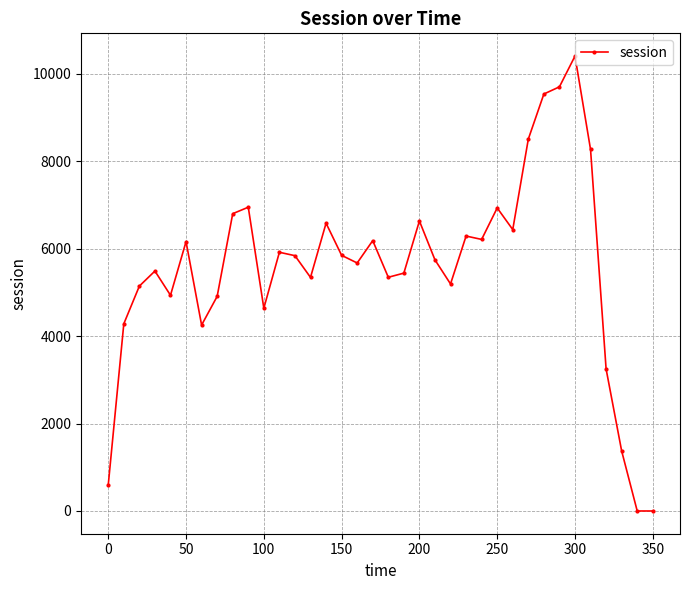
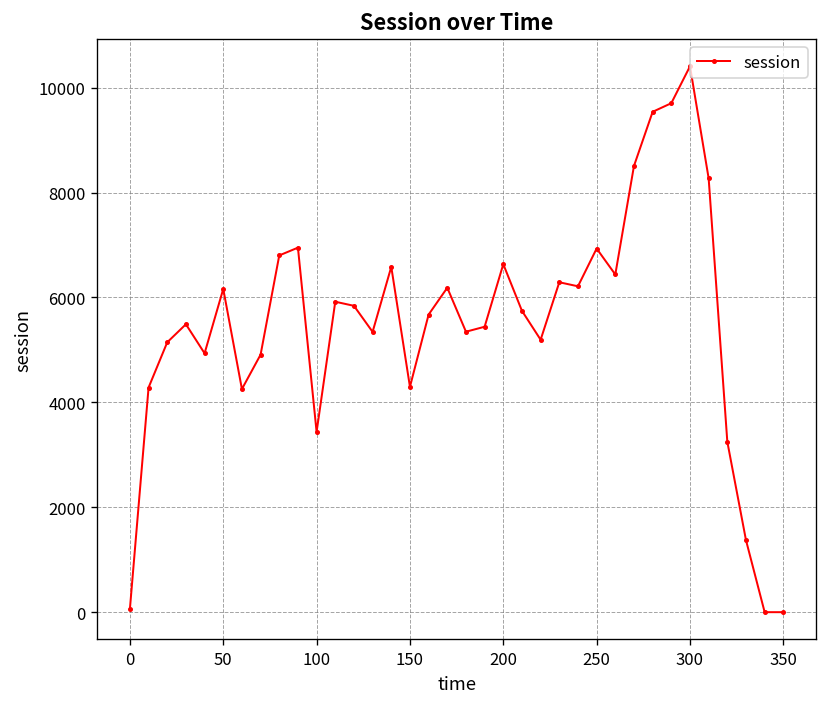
  {
-   "0": 600,
+   "0": 100,
    "50": 6200,
-   "100": 4600,
-   "150": 5800,
+   "100": 3400,
+   "150": 4300,
    "200": 6600,
    "250": 6900,
    "300": 10400,
    "350": 0
  }
